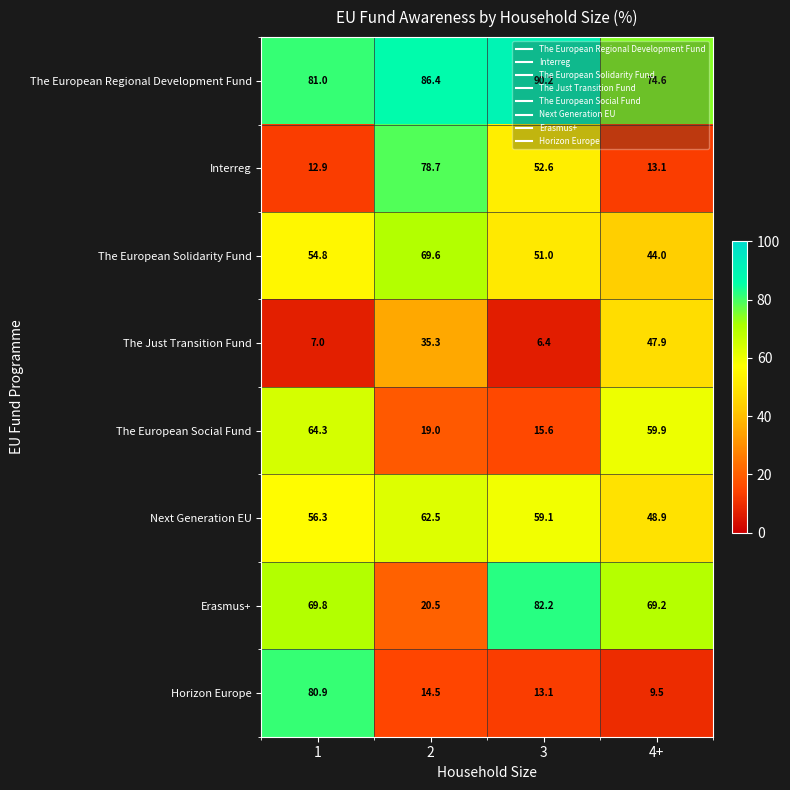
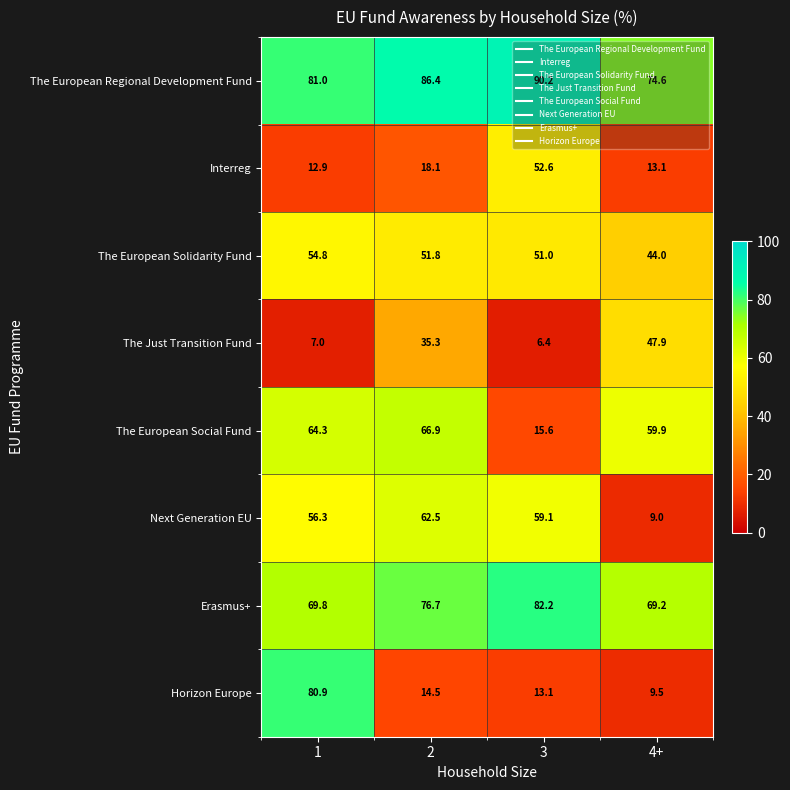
  {
    "The European Regional Development Fund": {
      "1": 81.0,
      "2": 86.4
    },
    "Interreg": {
      "1": 12.9,
-     "2": 78.7,
+     "2": 18.1,
      "3": 52.6,
      "4+": 13.1
    },
    "The European Solidarity Fund": {
      "1": 54.8,
-     "2": 69.6,
+     "2": 51.8,
      "3": 51.0,
      "4+": 44.0
    },
    "The Just Transition Fund": {
      "1": 7.0,
      "2": 35.3,
      "3": 6.4,
      "4+": 47.9
    },
    "The European Social Fund": {
      "1": 64.3,
-     "2": 19.0,
+     "2": 66.9,
      "3": 15.6,
      "4+": 59.9
    },
    "Next Generation EU": {
      "1": 56.3,
      "2": 62.5,
      "3": 59.1,
-     "4+": 48.9
+     "4+": 9.0
    },
    "Erasmus+": {
      "1": 69.8,
-     "2": 20.5,
+     "2": 76.7,
      "3": 82.2,
      "4+": 69.2
    },
    "Horizon Europe": {
      "1": 80.9,
      "2": 14.5,
      "3": 13.1,
      "4+": 9.5
    }
  }
